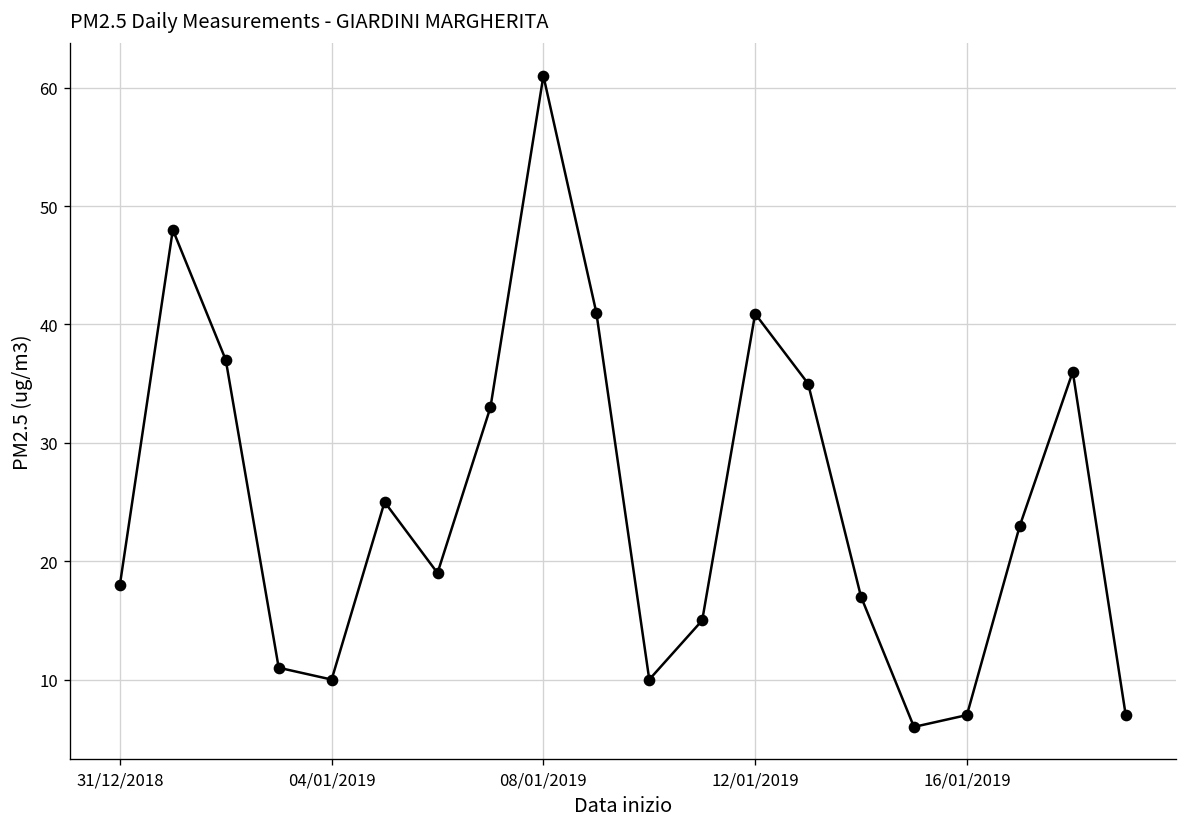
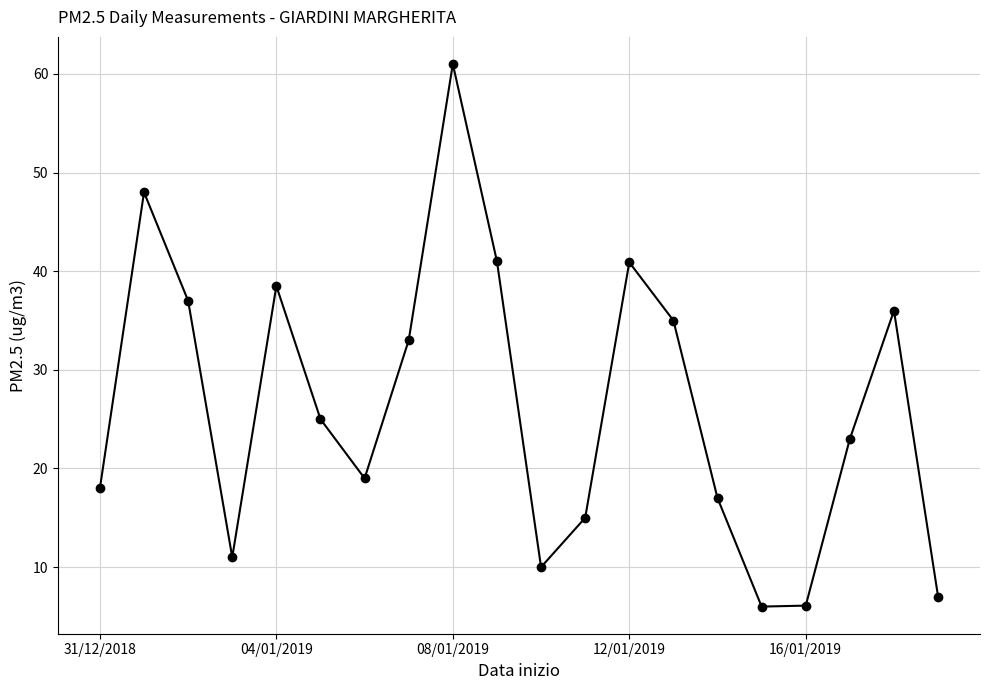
  {
    "31/12/2018": 18,
-   "04/01/2019": 10,
+   "04/01/2019": 39,
    "08/01/2019": 61,
    "12/01/2019": 41,
-   "16/01/2019": 7
+   "16/01/2019": 6
  }
